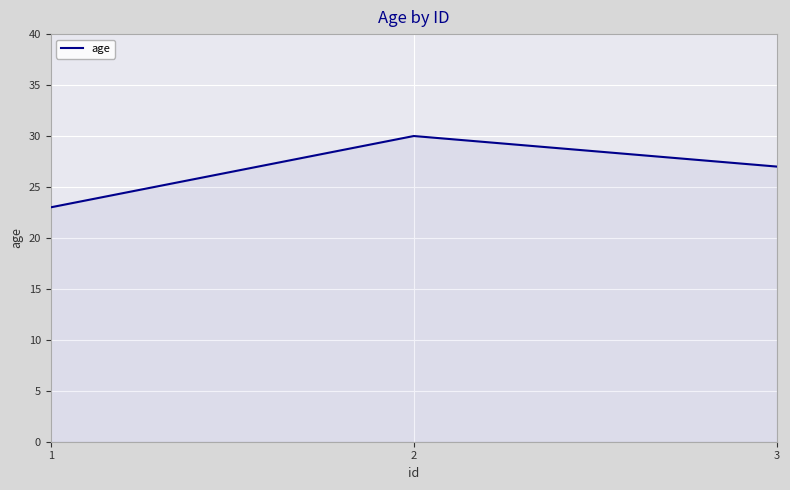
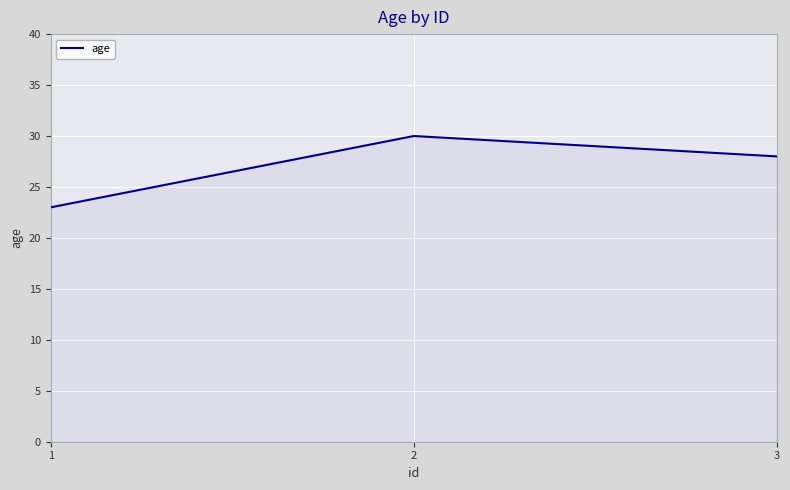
  {
    "1": 23,
    "2": 30,
-   "3": 27
+   "3": 28
  }
